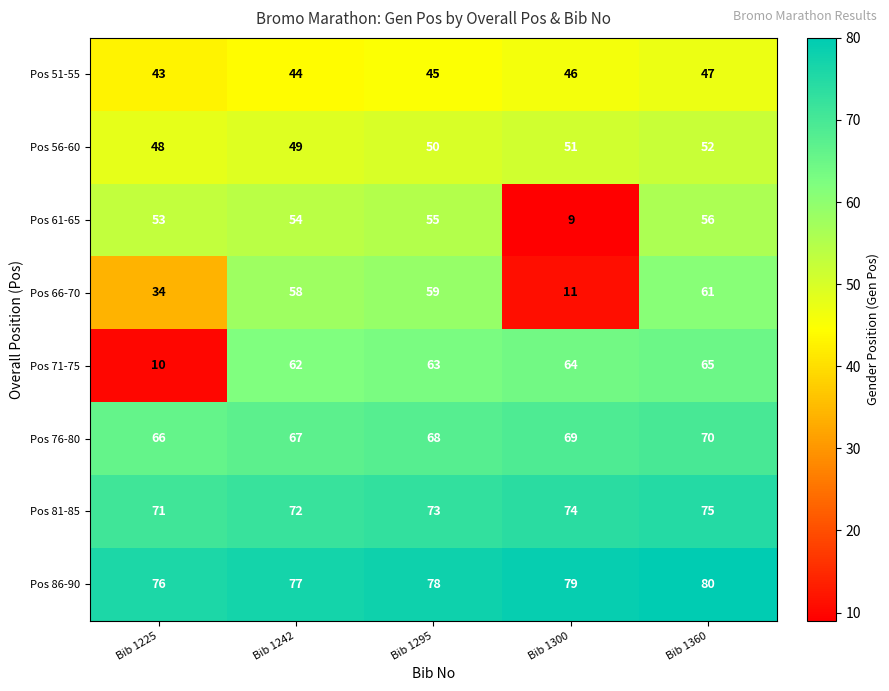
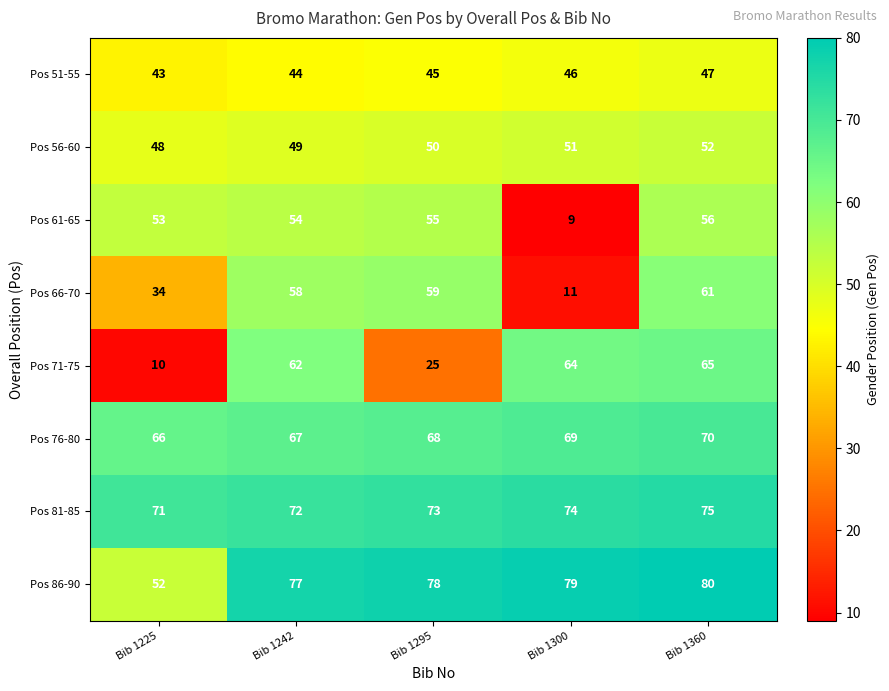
  {
    "Pos 51-55": {
      "Bib 1225": 43,
      "Bib 1242": 44,
      "Bib 1295": 45,
      "Bib 1300": 46,
      "Bib 1360": 47
    },
    "Pos 56-60": {
      "Bib 1225": 48,
      "Bib 1242": 49,
      "Bib 1295": 50,
      "Bib 1300": 51,
      "Bib 1360": 52
    },
    "Pos 61-65": {
      "Bib 1225": 53,
      "Bib 1242": 54,
      "Bib 1295": 55,
      "Bib 1300": 9,
      "Bib 1360": 56
    },
    "Pos 66-70": {
      "Bib 1225": 34,
      "Bib 1242": 58,
      "Bib 1295": 59,
      "Bib 1300": 11,
      "Bib 1360": 61
    },
    "Pos 71-75": {
      "Bib 1225": 10,
      "Bib 1242": 62,
-     "Bib 1295": 63,
+     "Bib 1295": 25,
      "Bib 1300": 64,
      "Bib 1360": 65
    },
    "Pos 76-80": {
      "Bib 1225": 66,
      "Bib 1242": 67,
      "Bib 1295": 68,
      "Bib 1300": 69,
      "Bib 1360": 70
    },
    "Pos 81-85": {
      "Bib 1225": 71,
      "Bib 1242": 72,
      "Bib 1295": 73,
      "Bib 1300": 74,
      "Bib 1360": 75
    },
    "Pos 86-90": {
-     "Bib 1225": 76,
+     "Bib 1225": 52,
      "Bib 1242": 77,
      "Bib 1295": 78,
      "Bib 1300": 79,
      "Bib 1360": 80
    }
  }
